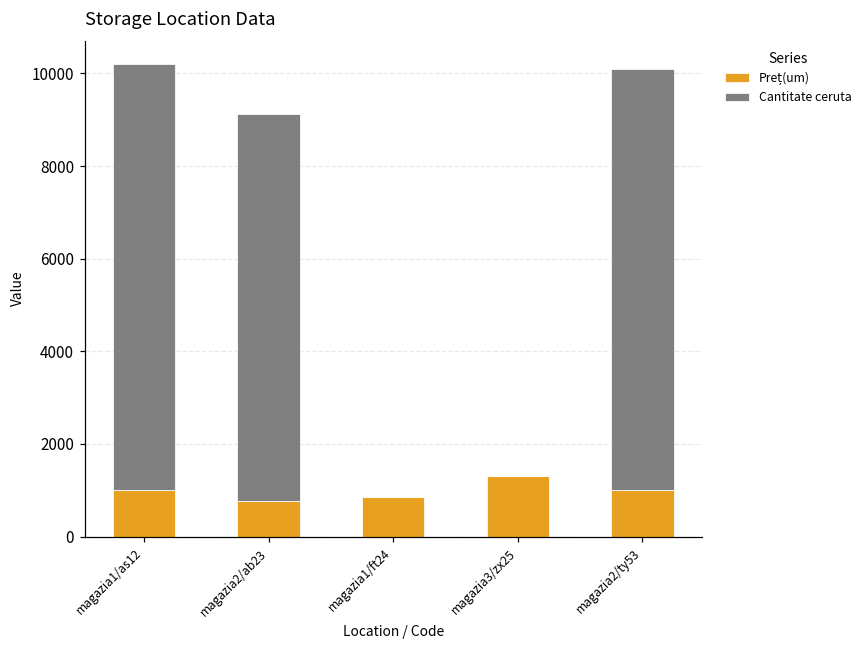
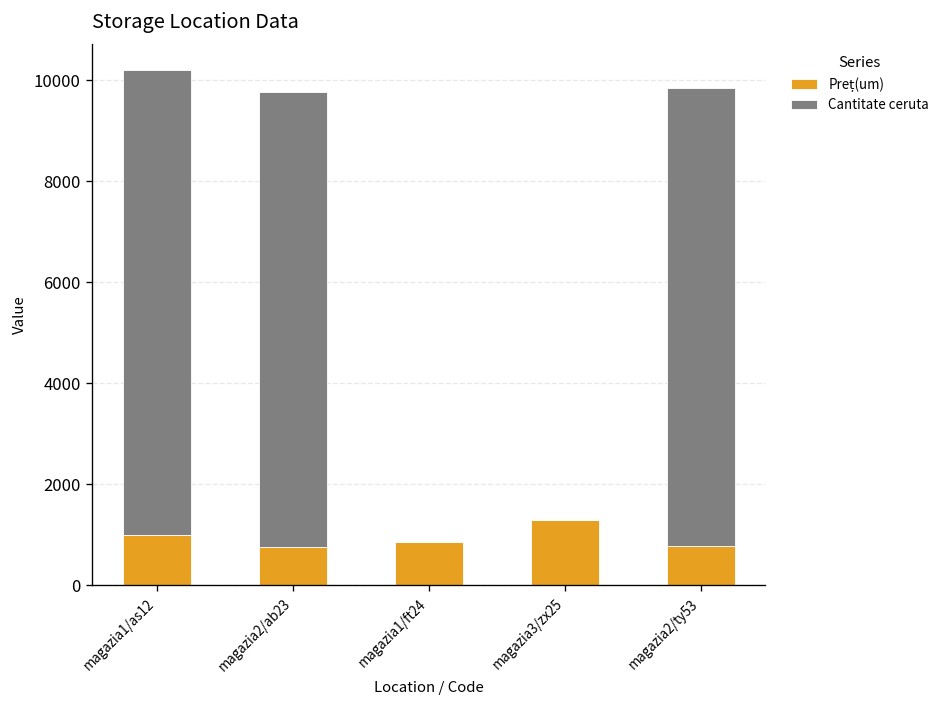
  {
    "Preț(um)": {
      "magazia1/as12": 1000,
      "magazia2/ab23": 800,
      "magazia1/ft24": 800,
      "magazia3/zx25": 1300,
-     "magazia2/ty53": 1000
+     "magazia2/ty53": 800
    },
    "Cantitate ceruta": {
      "magazia1/as12": 9200,
-     "magazia2/ab23": 8400,
+     "magazia2/ab23": 9000,
      "magazia1/ft24": 0,
      "magazia3/zx25": 0,
      "magazia2/ty53": 9100
    }
  }
